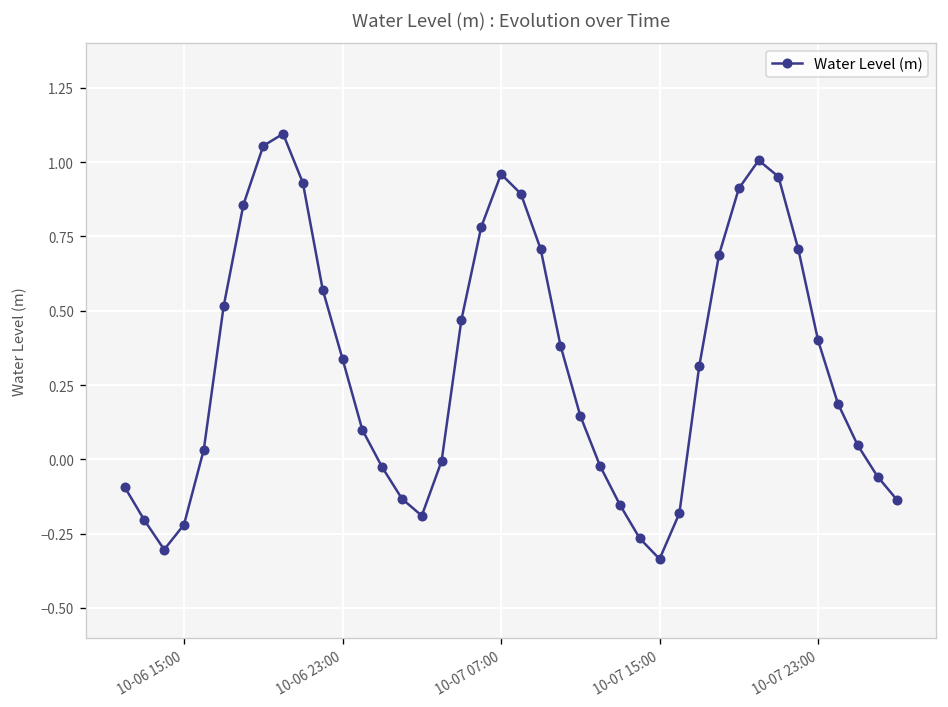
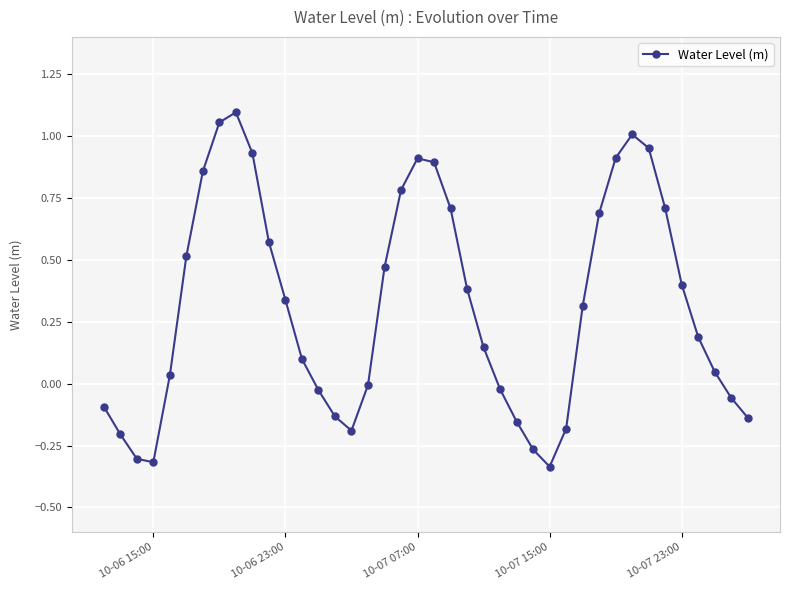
  {
-   "10-06 15:00": -0.22,
+   "10-06 15:00": -0.32,
    "10-06 23:00": 0.34,
-   "10-07 07:00": 0.96,
+   "10-07 07:00": 0.91,
    "10-07 15:00": -0.34,
    "10-07 23:00": 0.40
  }
